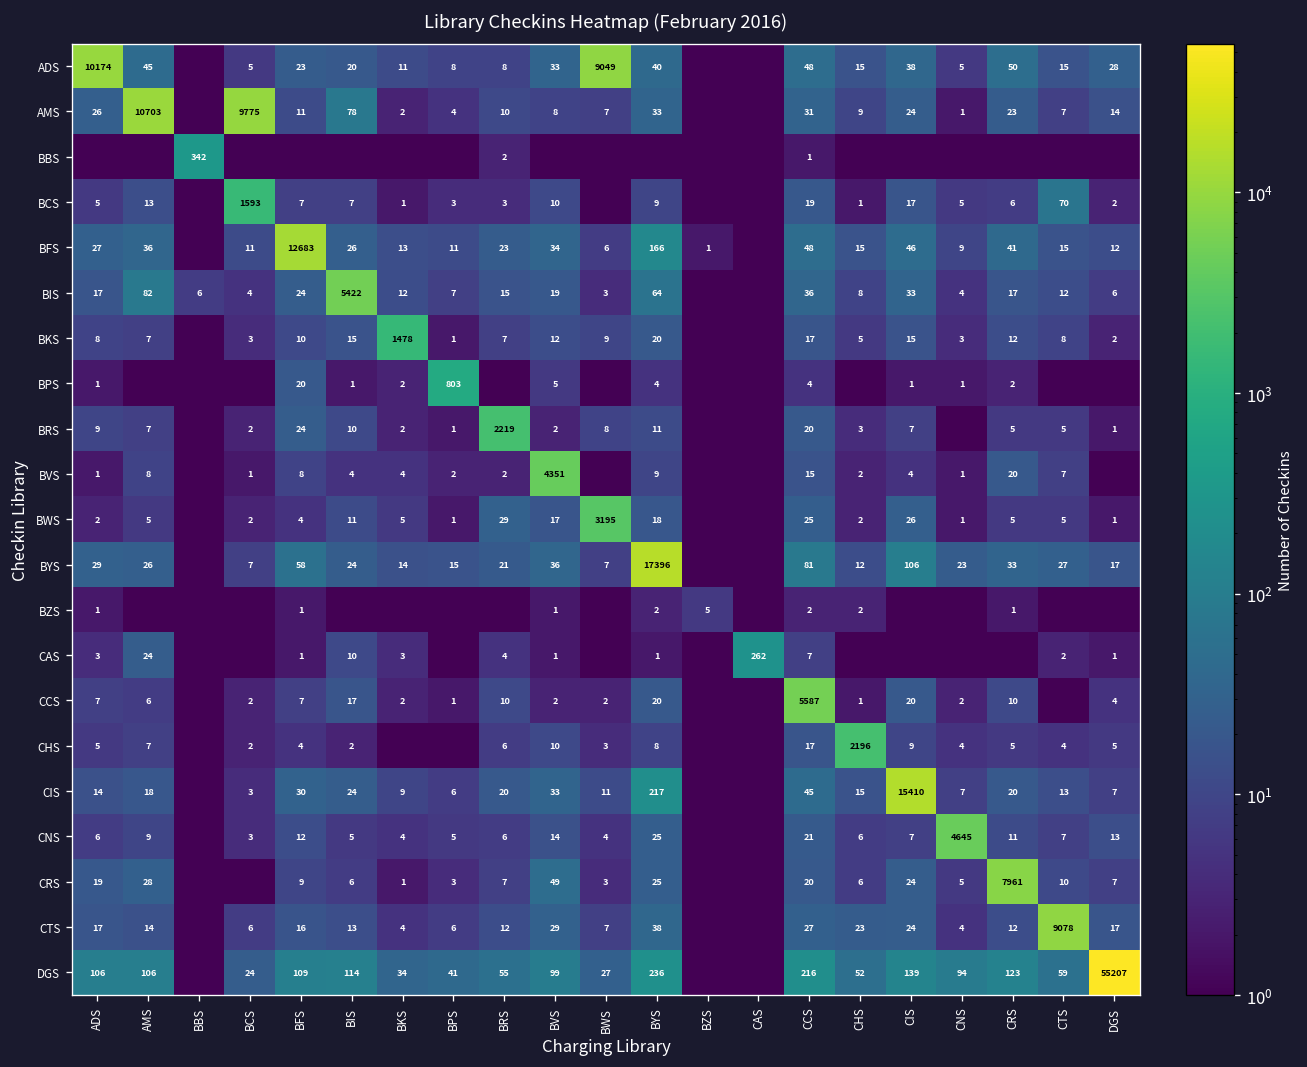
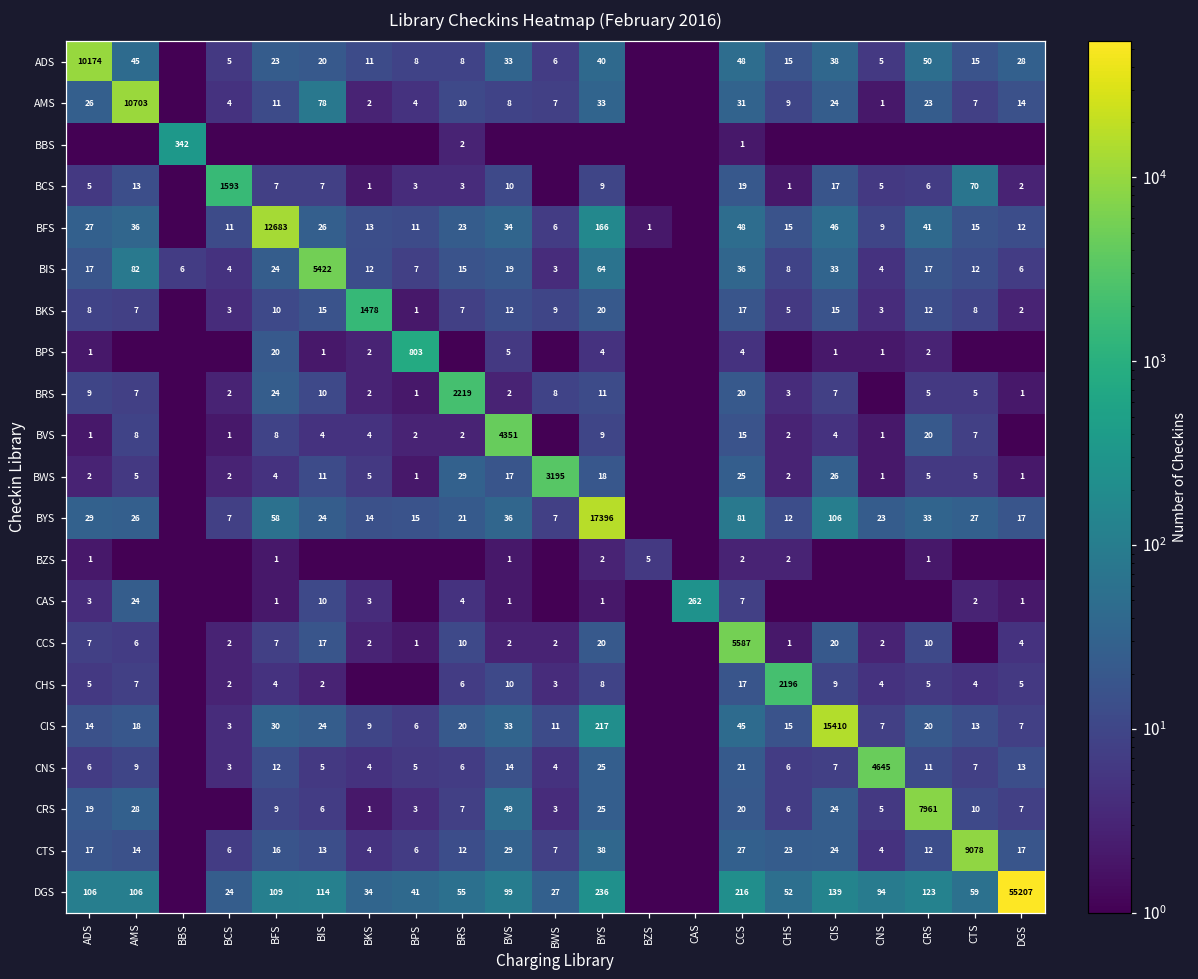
  {
    "ADS": {
      "ADS": 10174,
      "AMS": 45,
      "BCS": 5,
      "BFS": 23,
      "BIS": 20,
      "BKS": 11,
      "BPS": 8,
      "BRS": 8,
      "BVS": 33,
-     "BWS": 9049,
+     "BWS": 6,
      "BYS": 40,
      "CCS": 48,
      "CHS": 15,
      "CIS": 38,
      "CNS": 5,
      "CRS": 50,
      "CTS": 15,
      "DGS": 28
    },
    "AMS": {
      "ADS": 26,
      "AMS": 10703,
-     "BCS": 9775,
+     "BCS": 4,
      "BFS": 11,
      "BIS": 78,
      "BKS": 2,
      "BPS": 4,
      "BRS": 10,
      "BVS": 8,
      "BWS": 7,
      "BYS": 33,
      "CCS": 31,
      "CHS": 9,
      "CIS": 24,
      "CNS": 1,
      "CRS": 23,
      "CTS": 7,
      "DGS": 14
    }
  }
